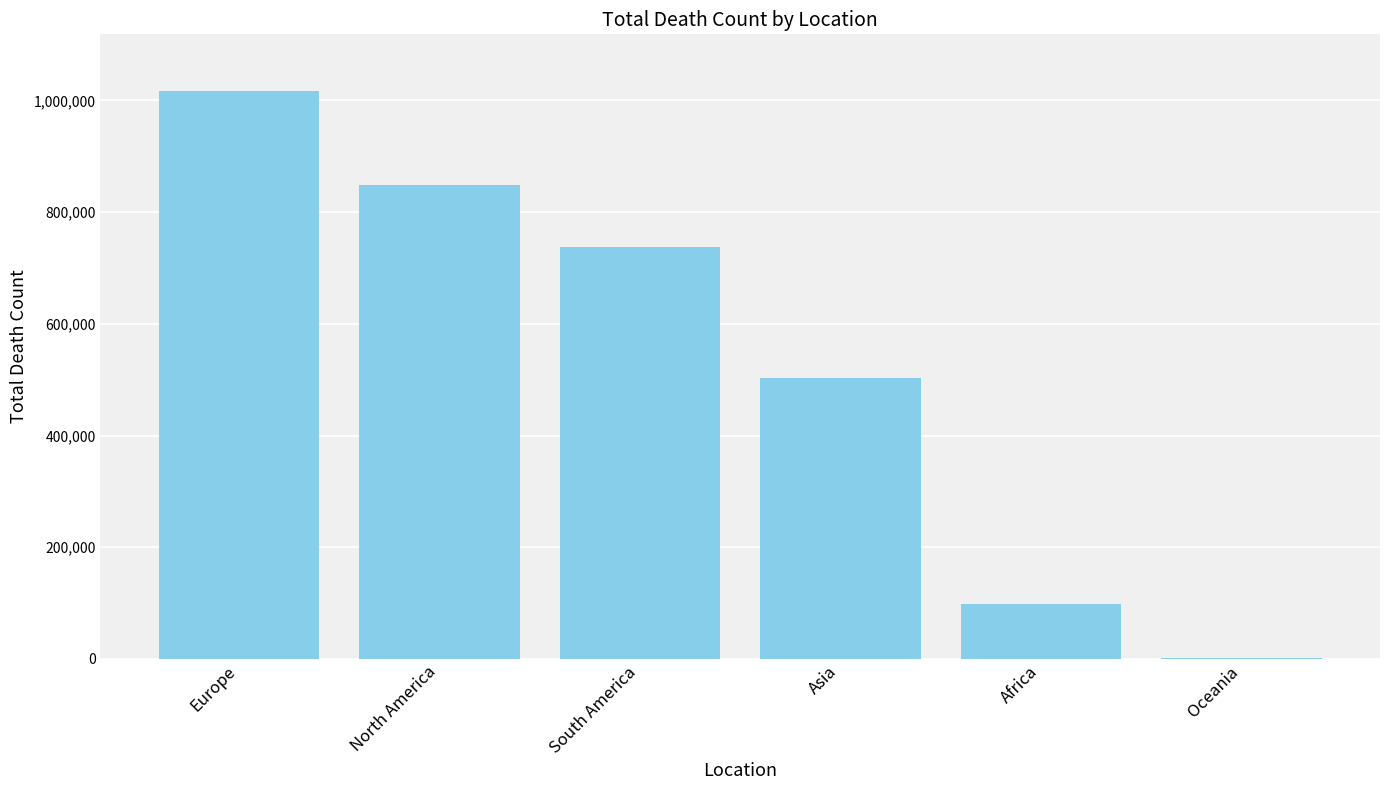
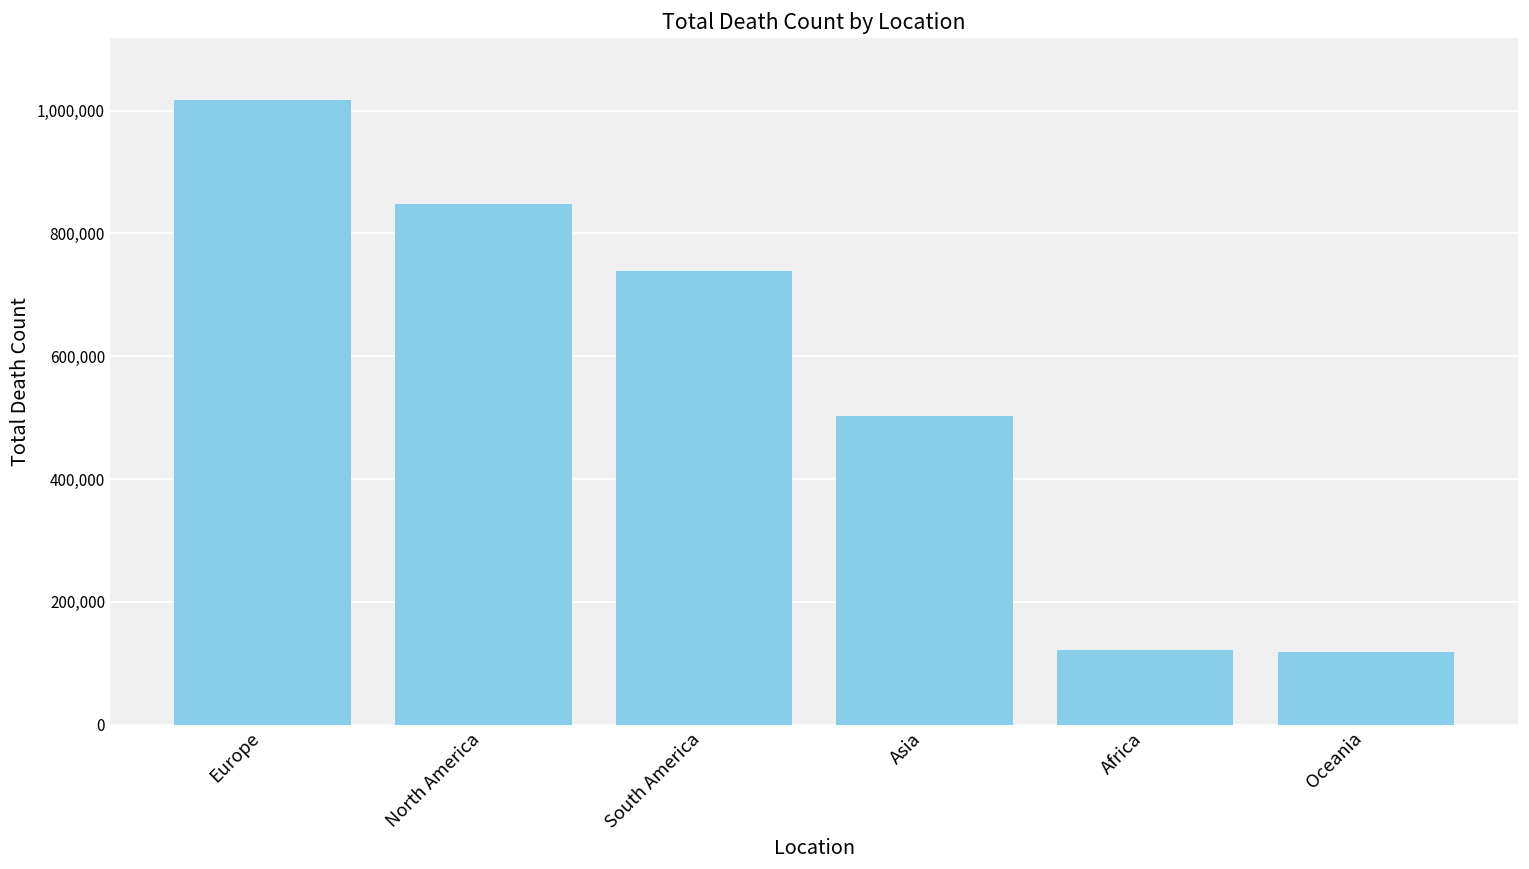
  {
    "Europe": "1,020,000",
    "North America": "850,000",
    "South America": "740,000",
    "Asia": "500,000",
-   "Africa": "100,000",
-   "Oceania": "0"
+   "Africa": "120,000",
+   "Oceania": "120,000"
  }
